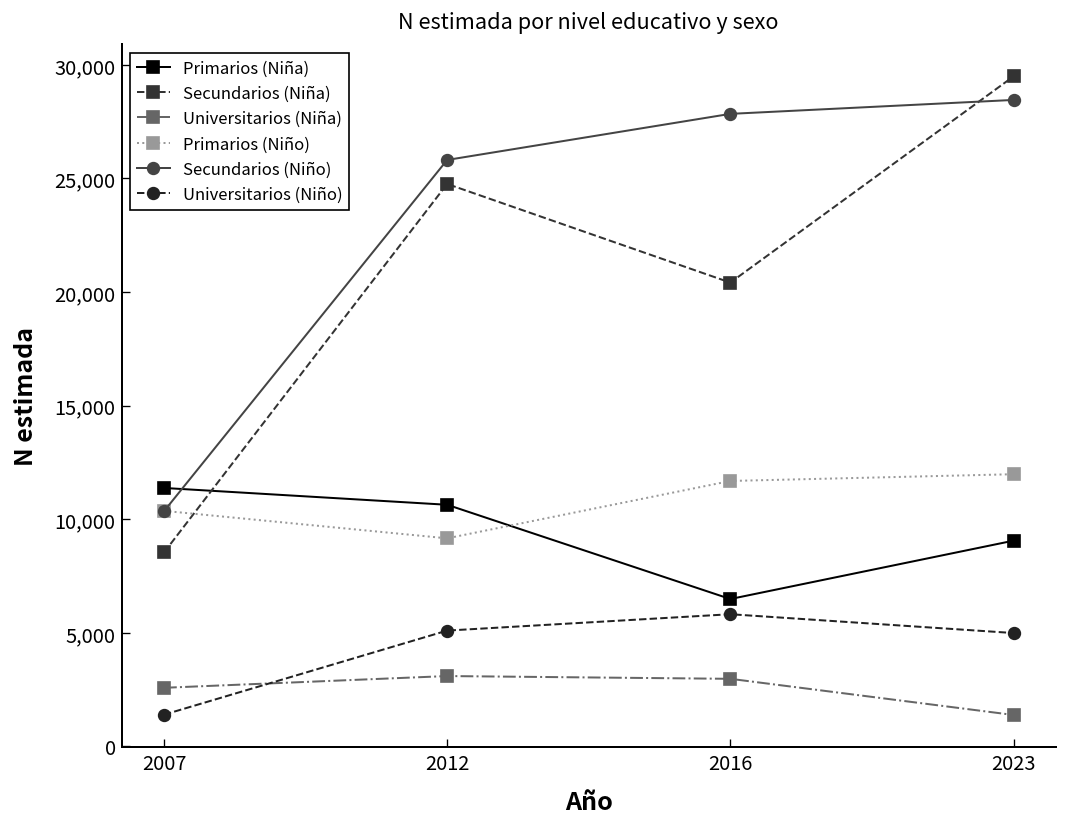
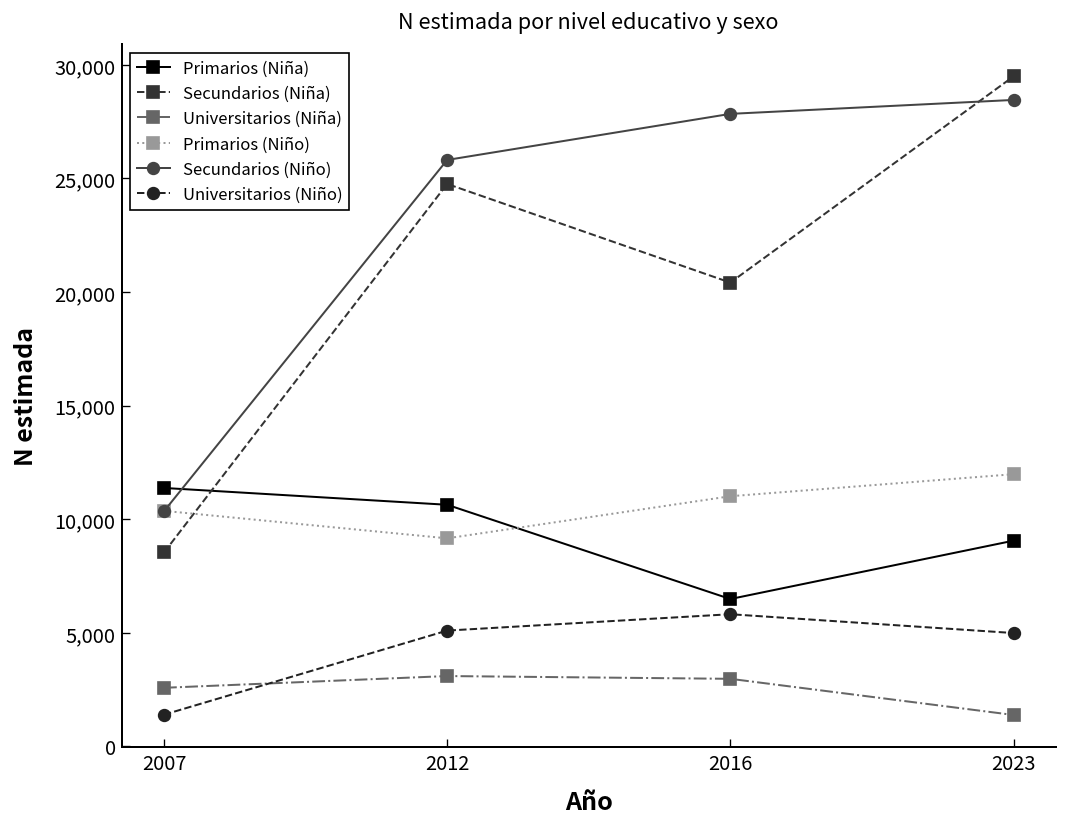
  {
    "Primarios (Niño)": {
      "2012": "9,200",
-     "2016": "11,700",
+     "2016": "11,000",
      "2023": "12,000"
    }
  }
